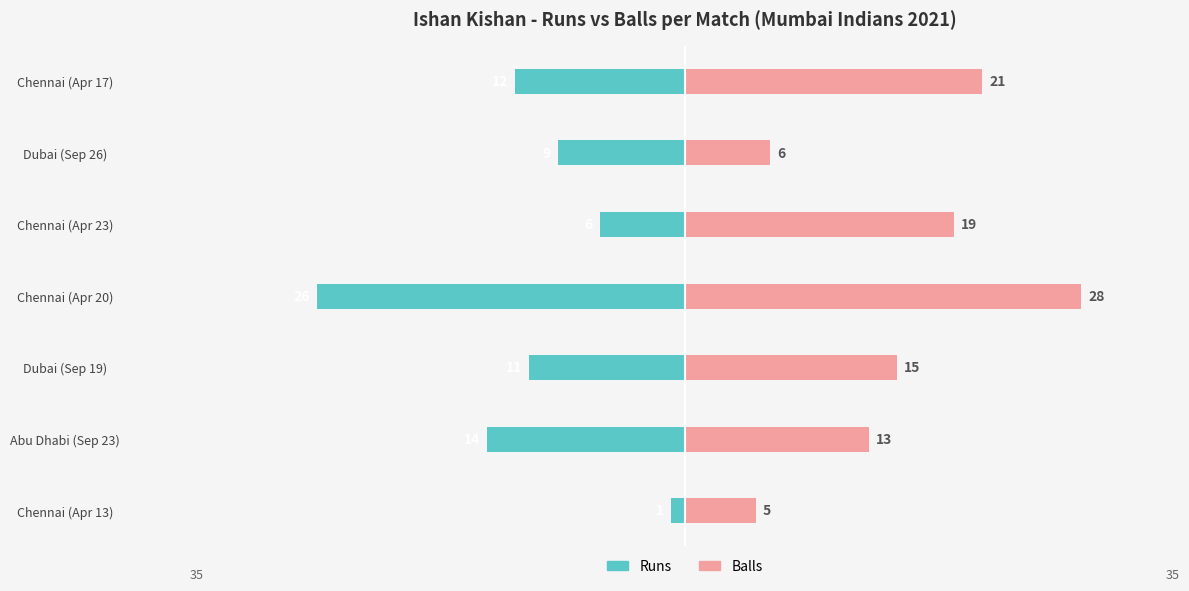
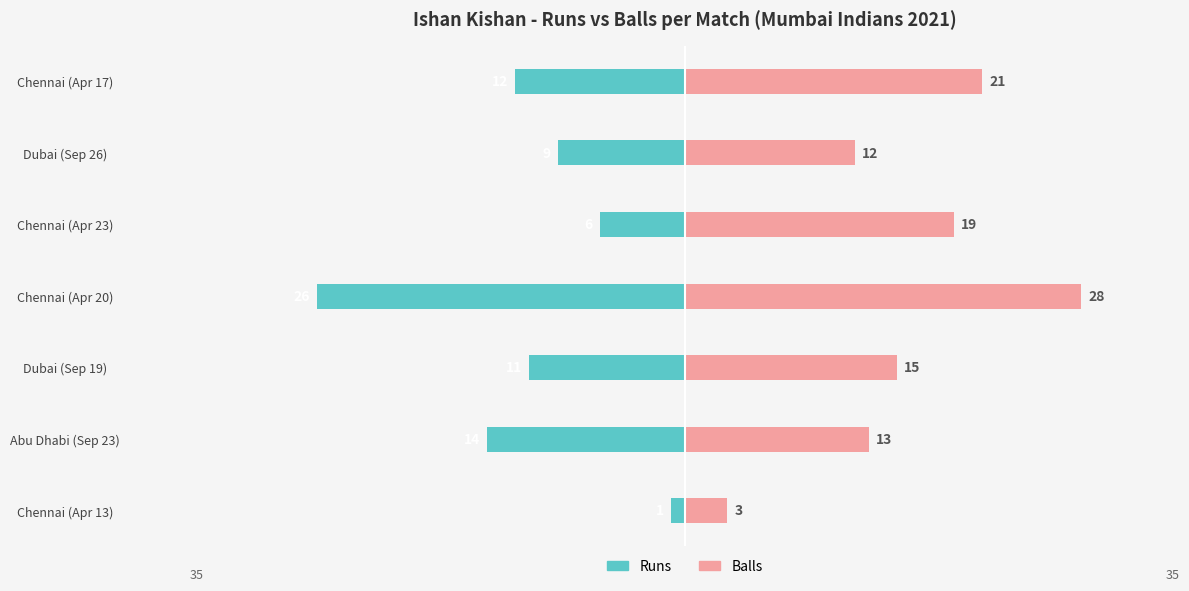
  {
    "Balls": {
      "Chennai (Apr 17)": 21,
-     "Dubai (Sep 26)": 6,
+     "Dubai (Sep 26)": 12,
      "Chennai (Apr 23)": 19,
      "Chennai (Apr 20)": 28,
      "Dubai (Sep 19)": 15,
      "Abu Dhabi (Sep 23)": 13,
-     "Chennai (Apr 13)": 5
+     "Chennai (Apr 13)": 3
    }
  }
